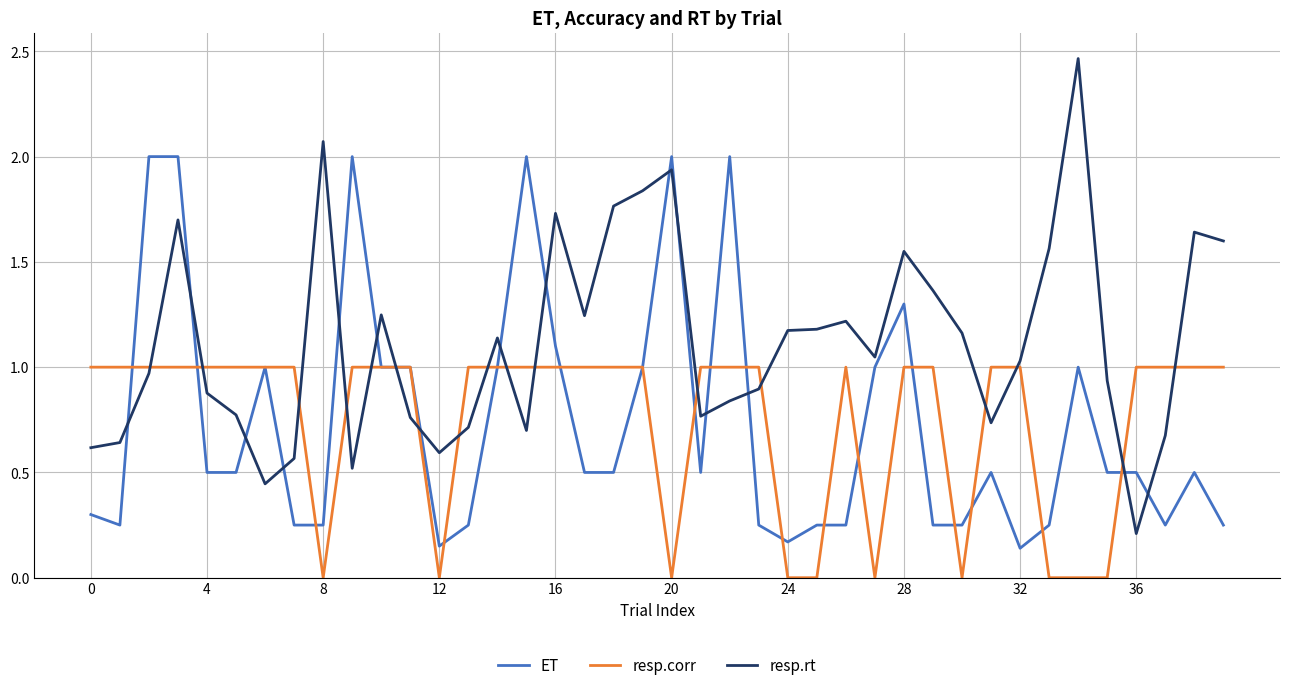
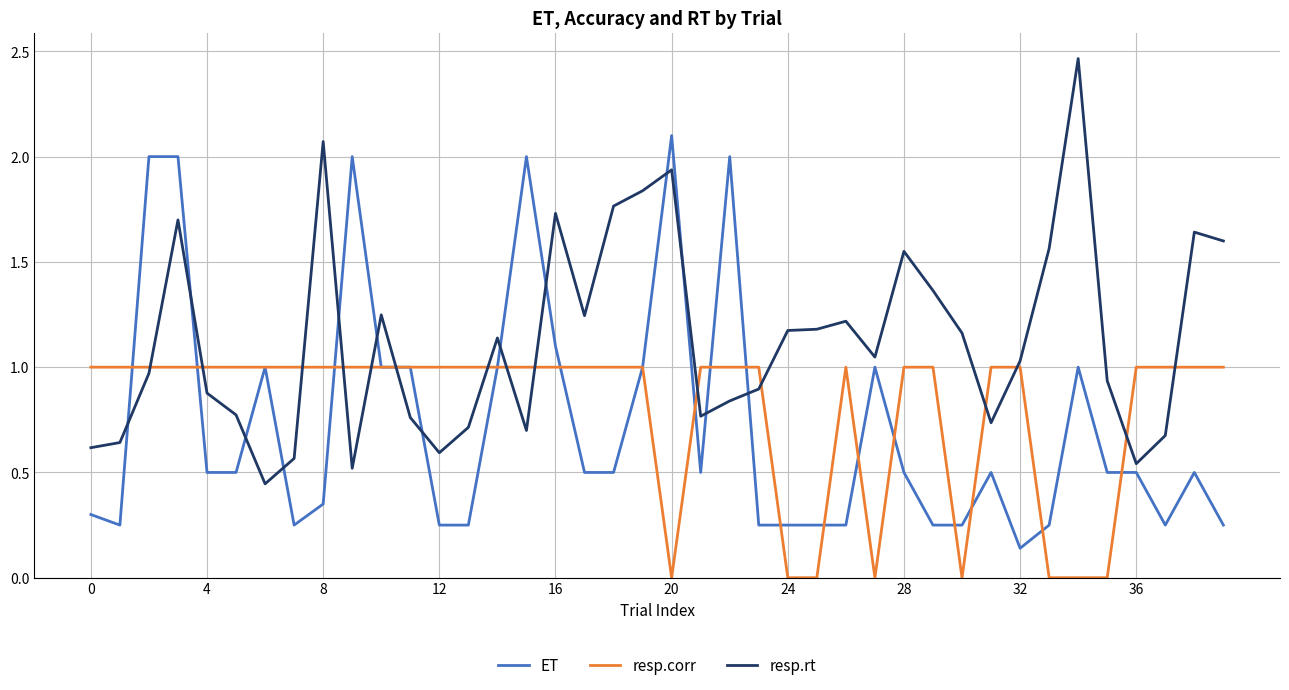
  {
    "ET": {
      "0": 0.30,
      "4": 0.50,
-     "8": 0.25,
-     "12": 0.15,
+     "8": 0.35,
+     "12": 0.25,
      "16": 1.10,
-     "20": 2.0,
-     "24": 0.17,
-     "28": 1.3,
+     "20": 2.1,
+     "24": 0.25,
+     "28": 0.5,
      "32": 0.14,
      "36": 0.50
    },
    "resp.corr": {
      "0": 1,
      "4": 1,
-     "8": 0,
-     "12": 0,
+     "8": 1,
+     "12": 1,
      "16": 1,
      "20": 0,
      "24": 0,
      "28": 1,
      "32": 1,
      "36": 1
    },
    "resp.rt": {
      "0": 0.62,
      "4": 0.88,
      "8": 2.07,
      "12": 0.59,
      "16": 1.73,
      "20": 1.94,
      "24": 1.17,
      "28": 1.55,
      "32": 1.03,
-     "36": 0.21
+     "36": 0.54
    }
  }
